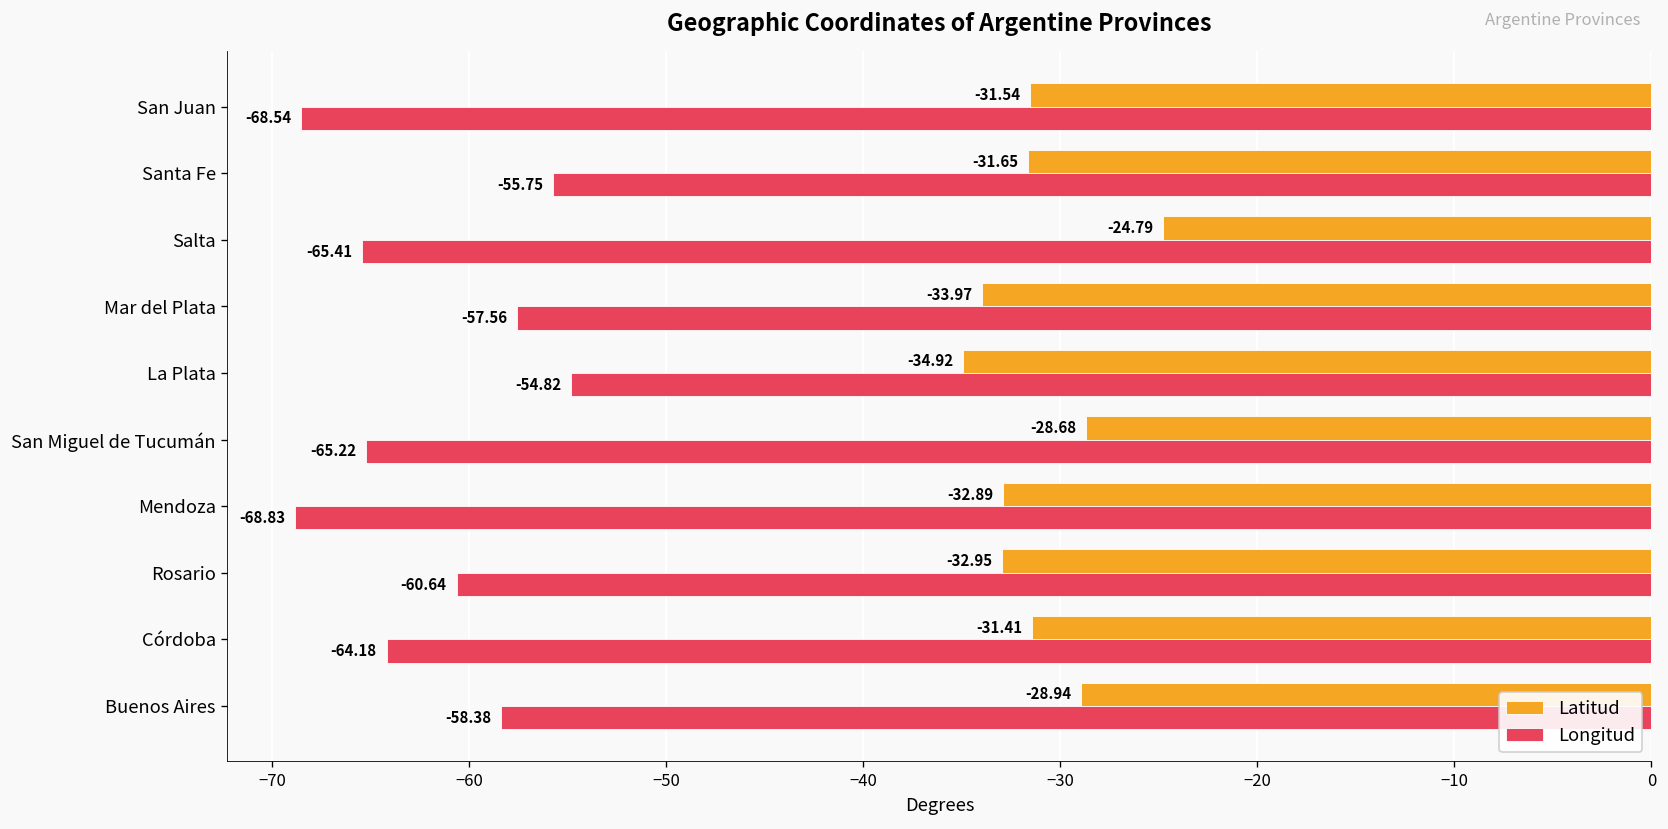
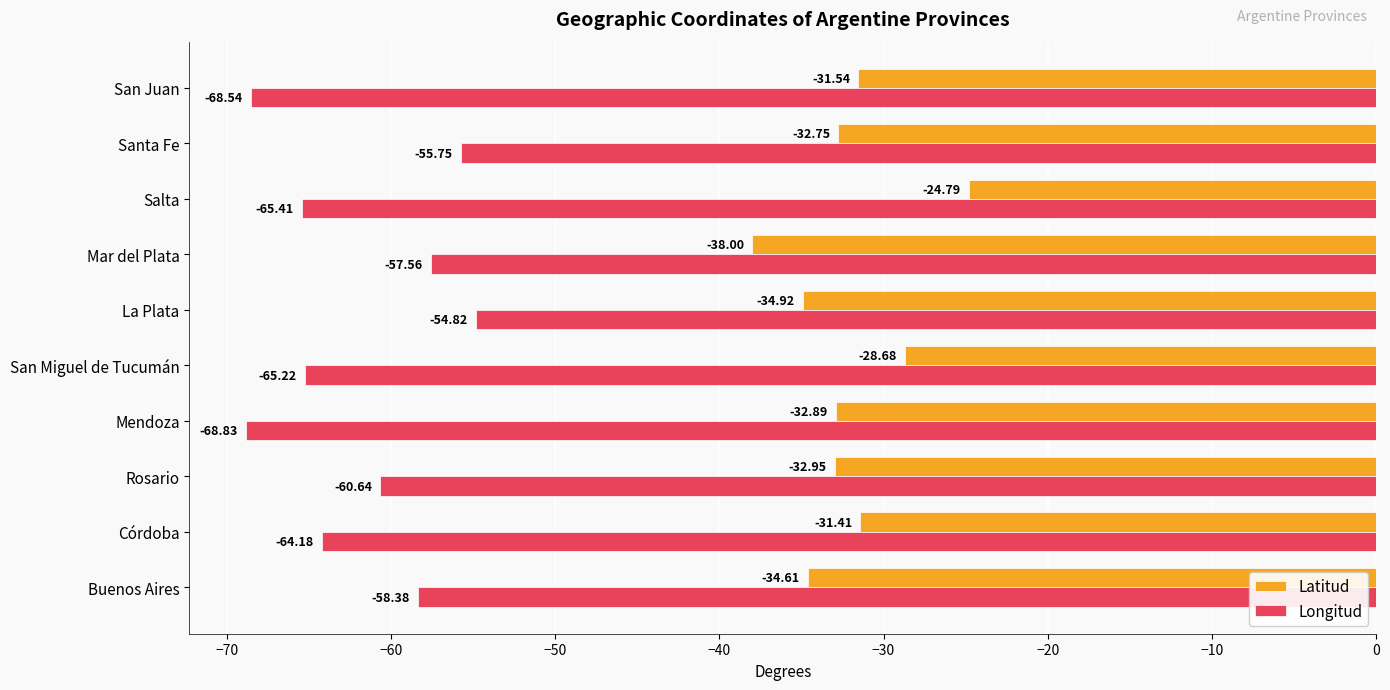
  {
    "Latitud": {
      "San Juan": -31.54,
-     "Santa Fe": -31.65,
+     "Santa Fe": -32.75,
      "Salta": -24.79,
-     "Mar del Plata": -33.97,
+     "Mar del Plata": -38.00,
      "La Plata": -34.92,
      "San Miguel de Tucumán": -28.68,
      "Mendoza": -32.89,
      "Rosario": -32.95,
      "Córdoba": -31.41,
-     "Buenos Aires": -28.94
+     "Buenos Aires": -34.61
    },
    "Longitud": {
      "San Juan": -68.54,
      "Santa Fe": -55.75,
      "Salta": -65.41,
      "Mar del Plata": -57.56,
      "La Plata": -54.82,
      "San Miguel de Tucumán": -65.22,
      "Mendoza": -68.83,
      "Rosario": -60.64,
      "Córdoba": -64.18,
      "Buenos Aires": -58.38
    }
  }
